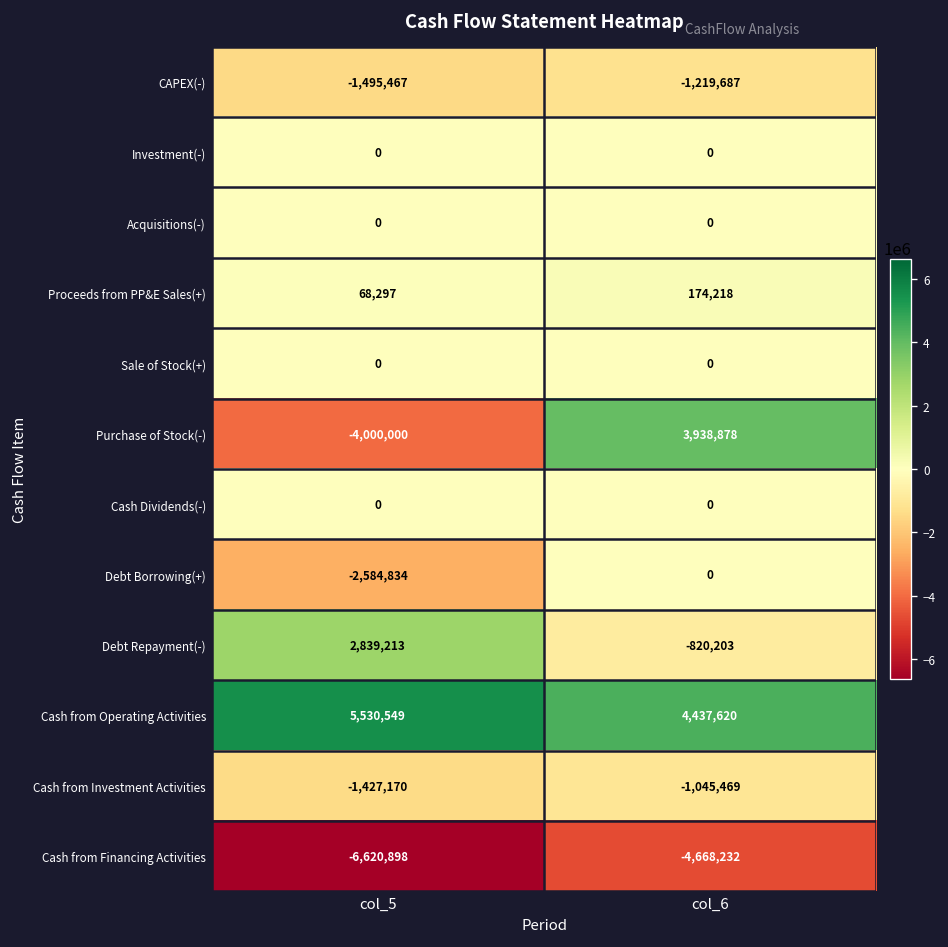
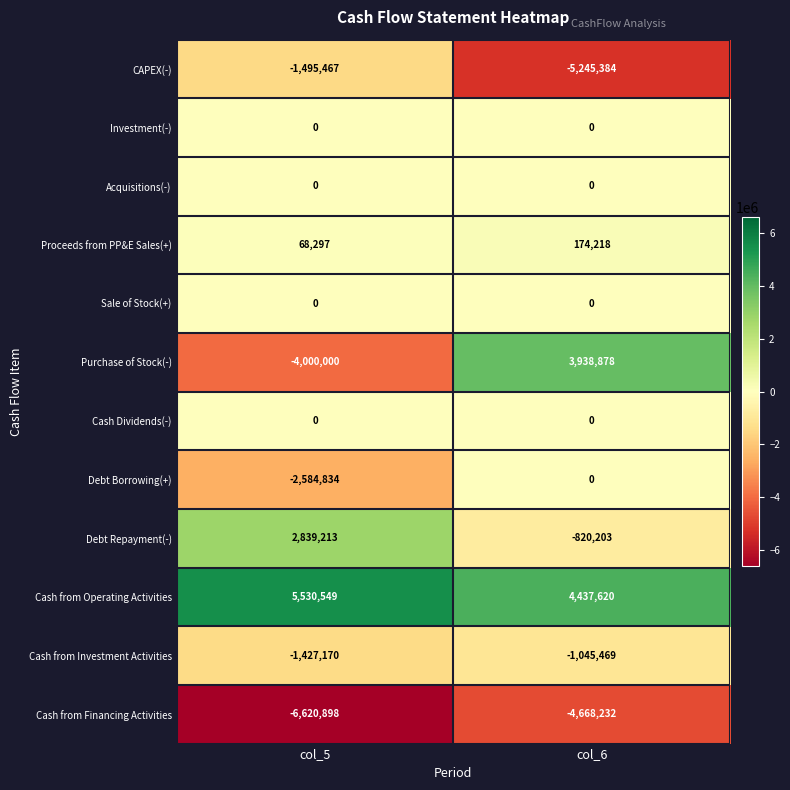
  {
    "CAPEX(-)": {
      "col_5": "-1,495,467",
-     "col_6": "-1,219,687"
+     "col_6": "-5,245,384"
    },
    "Investment(-)": {
      "col_5": "0",
      "col_6": "0"
    },
    "Acquisitions(-)": {
      "col_5": "0",
      "col_6": "0"
    },
    "Proceeds from PP&E Sales(+)": {
      "col_5": "68,297",
      "col_6": "174,218"
    },
    "Sale of Stock(+)": {
      "col_5": "0",
      "col_6": "0"
    },
    "Purchase of Stock(-)": {
      "col_5": "-4,000,000",
      "col_6": "3,938,878"
    },
    "Cash Dividends(-)": {
      "col_5": "0",
      "col_6": "0"
    },
    "Debt Borrowing(+)": {
      "col_5": "-2,584,834",
      "col_6": "0"
    },
    "Debt Repayment(-)": {
      "col_5": "2,839,213",
      "col_6": "-820,203"
    },
    "Cash from Operating Activities": {
      "col_5": "5,530,549",
      "col_6": "4,437,620"
    },
    "Cash from Investment Activities": {
      "col_5": "-1,427,170",
      "col_6": "-1,045,469"
    },
    "Cash from Financing Activities": {
      "col_5": "-6,620,898",
      "col_6": "-4,668,232"
    }
  }
